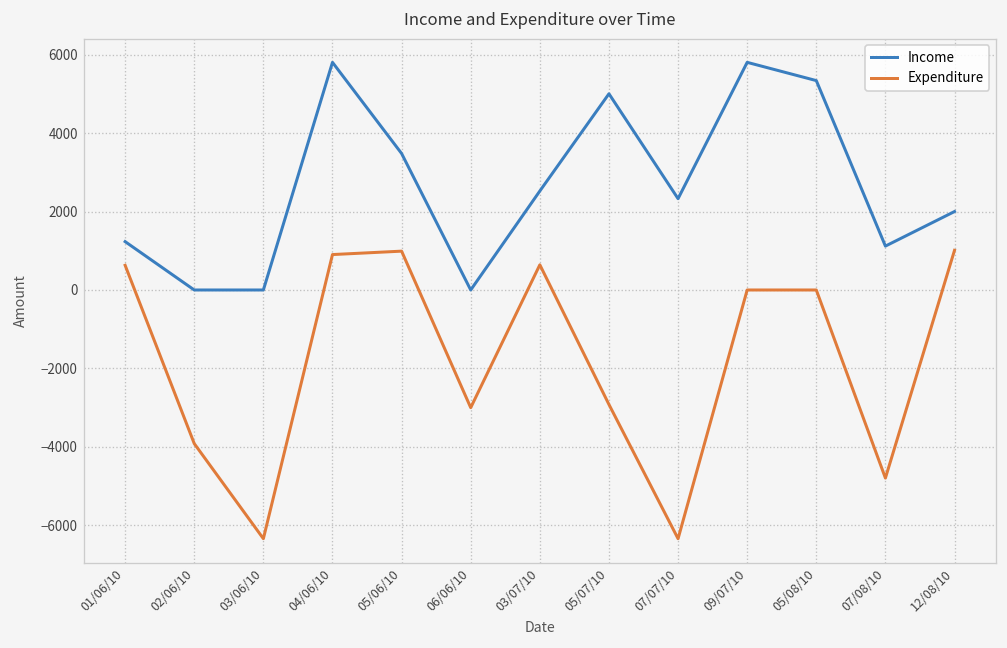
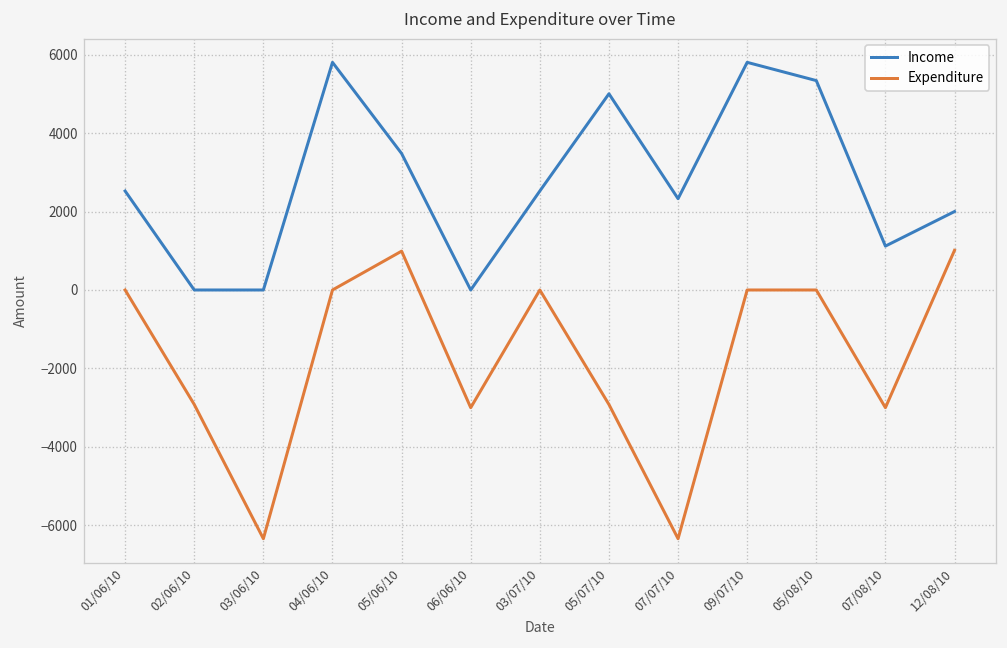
  {
    "Income": {
-     "01/06/10": 1200,
+     "01/06/10": 2500,
      "02/06/10": 0,
      "03/06/10": 0,
      "04/06/10": 5800,
      "05/06/10": 3500,
      "06/06/10": 0,
      "03/07/10": 2500,
      "05/07/10": 5000,
      "07/07/10": 2300,
      "09/07/10": 5800,
      "05/08/10": 5300,
      "07/08/10": 1100,
      "12/08/10": 2000
    },
    "Expenditure": {
-     "01/06/10": 600,
-     "02/06/10": -3900,
+     "01/06/10": 0,
+     "02/06/10": -2900,
      "03/06/10": -6300,
-     "04/06/10": 900,
+     "04/06/10": 0,
      "05/06/10": 1000,
      "06/06/10": -3000,
-     "03/07/10": 600,
+     "03/07/10": 0,
      "05/07/10": -2900,
      "07/07/10": -6300,
      "09/07/10": 0,
      "05/08/10": 0,
-     "07/08/10": -4800,
+     "07/08/10": -3000,
      "12/08/10": 1000
    }
  }
